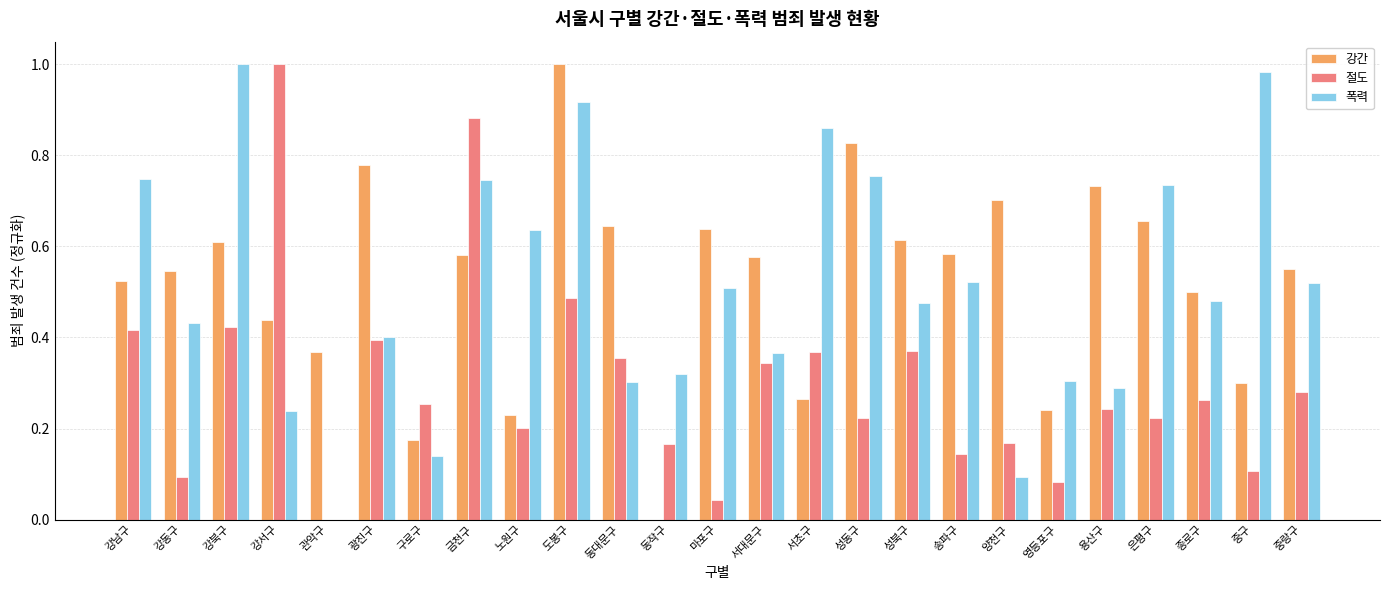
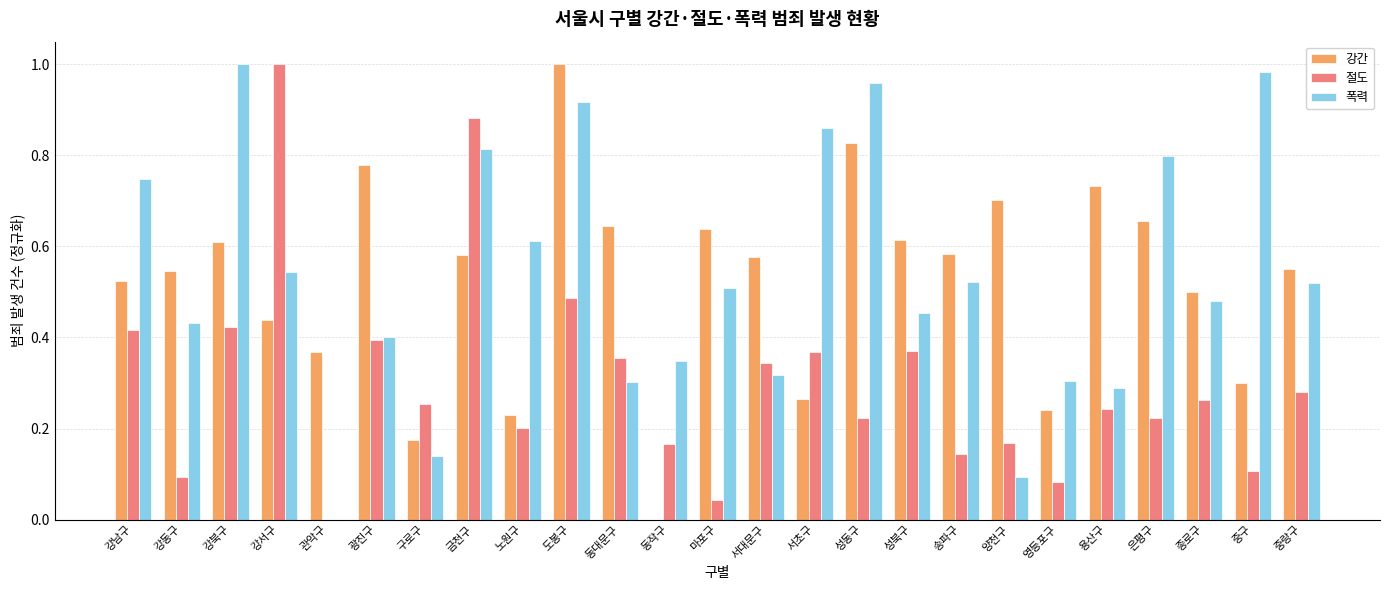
  {
    "폭력": {
      "강남구": 0.75,
      "강동구": 0.43,
      "강북구": 1.00,
-     "강서구": 0.24,
+     "강서구": 0.54,
      "관악구": 0.00,
      "광진구": 0.40,
      "구로구": 0.14,
-     "금천구": 0.75,
-     "노원구": 0.64,
+     "금천구": 0.82,
+     "노원구": 0.61,
      "도봉구": 0.92,
      "동대문구": 0.30,
-     "동작구": 0.32,
+     "동작구": 0.35,
      "마포구": 0.51,
-     "서대문구": 0.37,
+     "서대문구": 0.32,
      "서초구": 0.86,
-     "성동구": 0.75,
-     "성북구": 0.48,
+     "성동구": 0.96,
+     "성북구": 0.45,
      "송파구": 0.52,
      "양천구": 0.09,
      "영등포구": 0.30,
      "용산구": 0.29,
-     "은평구": 0.73,
+     "은평구": 0.80,
      "종로구": 0.48,
      "중구": 0.98,
      "중랑구": 0.52
    }
  }
